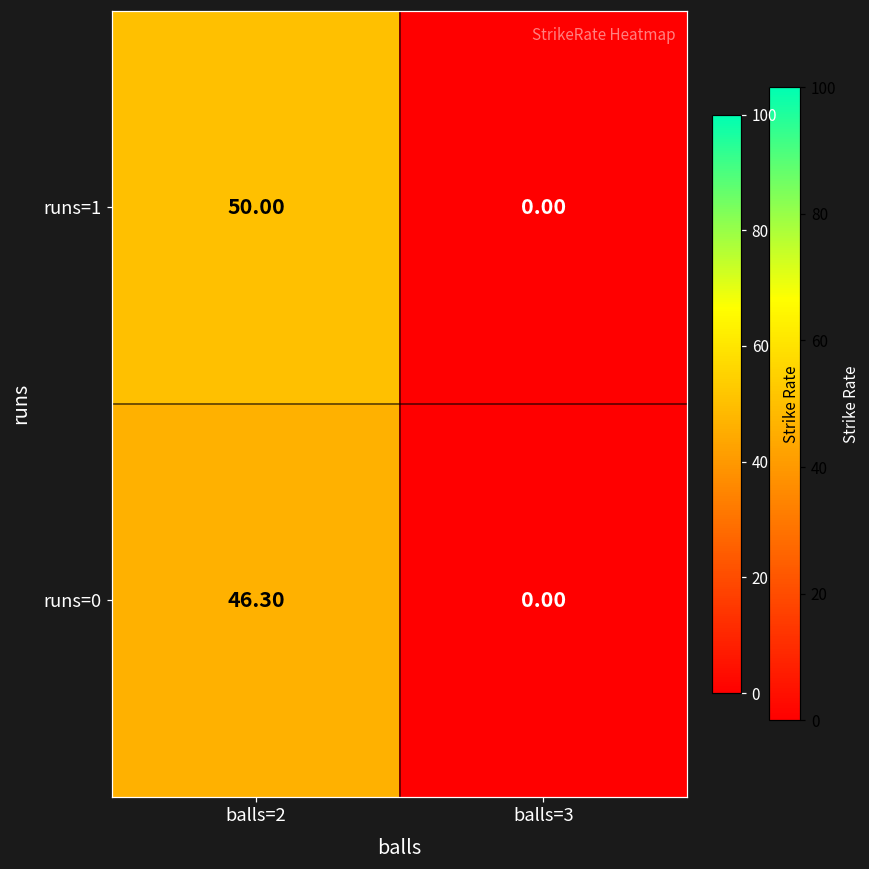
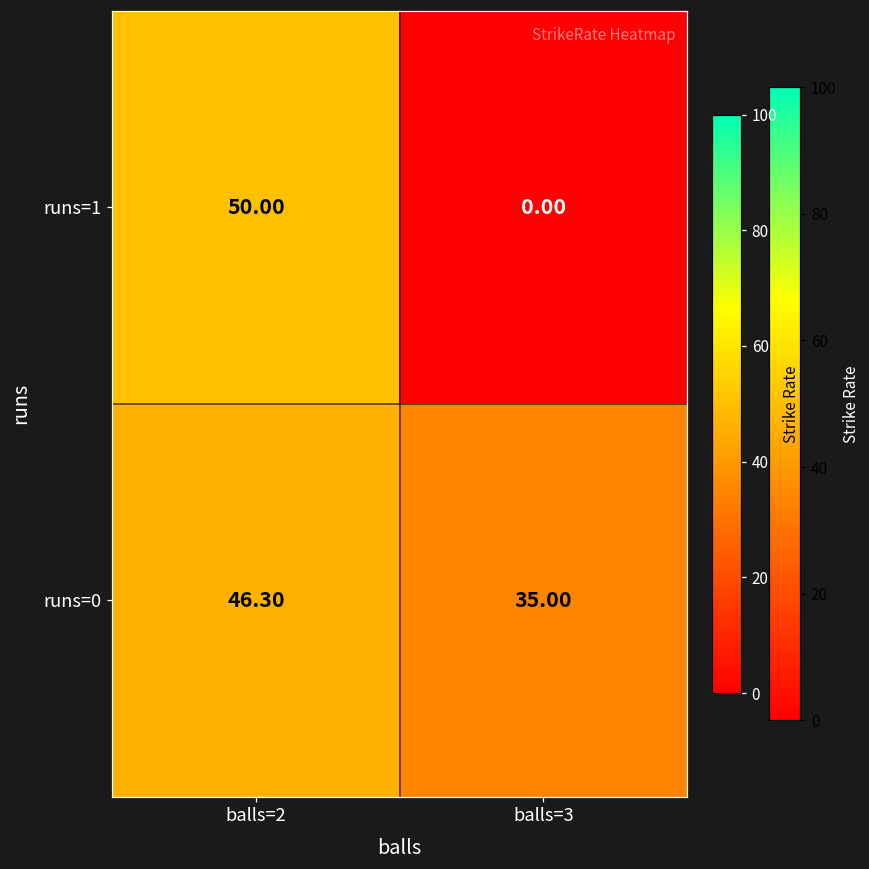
  {
    "runs=1": {
      "balls=2": 50.00
    },
    "runs=0": {
      "balls=2": 46.30,
-     "balls=3": 0.00
+     "balls=3": 35.00
    }
  }
